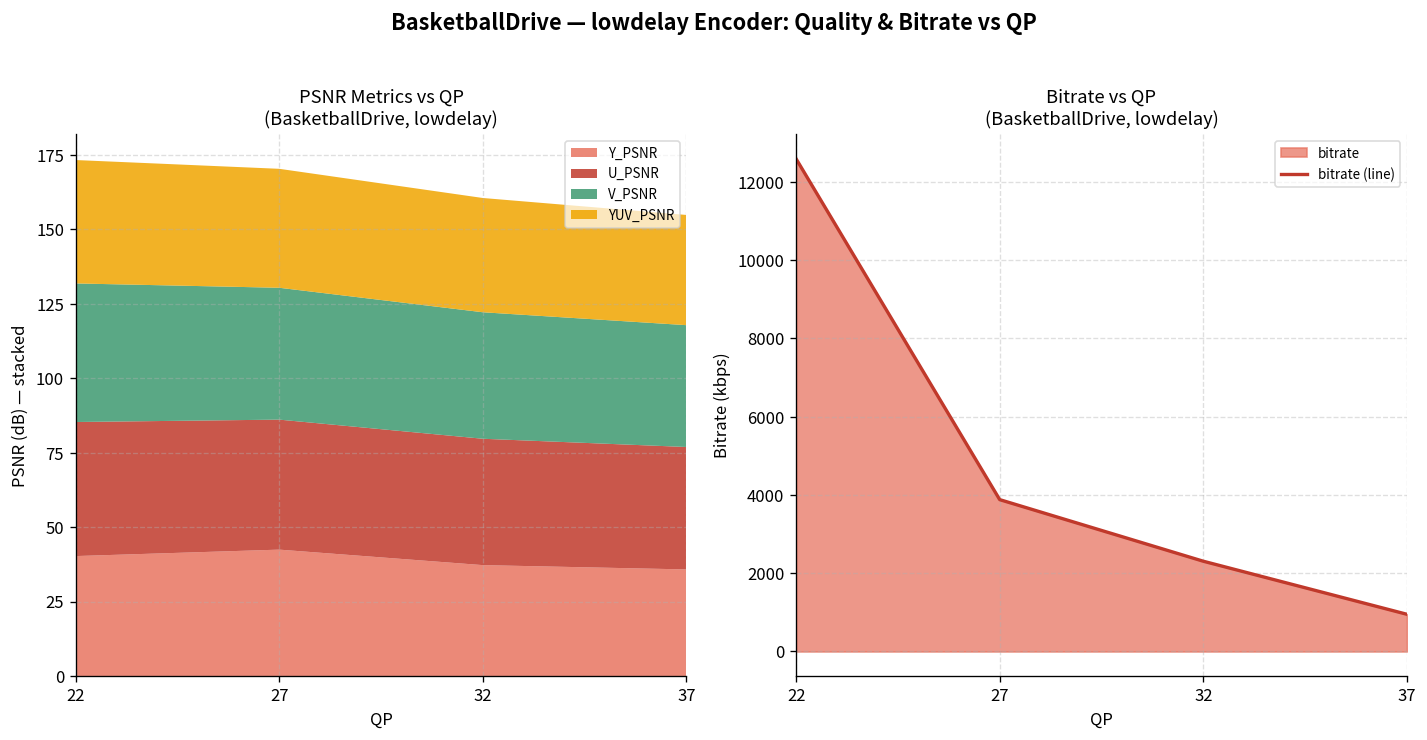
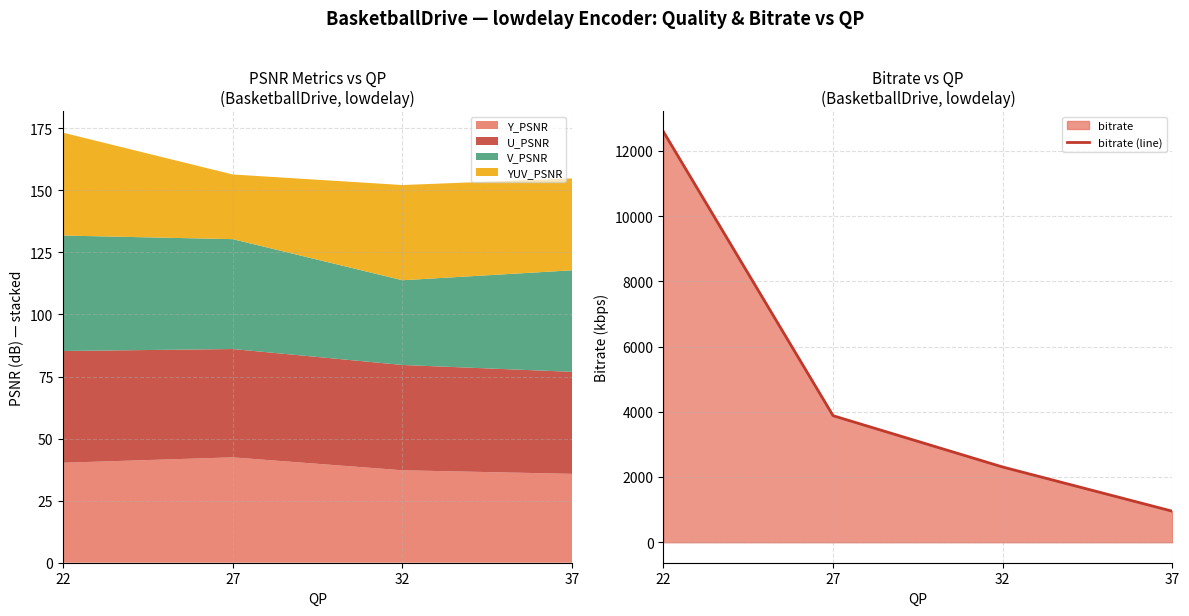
  {
    "PSNR Metrics vs QP (BasketballDrive, lowdelay)": {
      "Y_PSNR": {
        "22": 40,
        "27": 42,
        "32": 37,
        "37": 36
      },
      "U_PSNR": {
        "22": 45,
        "27": 44,
        "32": 42,
        "37": 41
      },
      "V_PSNR": {
        "22": 47,
        "27": 44,
-       "32": 42,
+       "32": 34,
        "37": 41
      },
      "YUV_PSNR": {
        "22": 41,
-       "27": 40,
+       "27": 26,
        "32": 38,
        "37": 37
      }
    },
    "Bitrate vs QP (BasketballDrive, lowdelay)": {
      "22": 12600,
      "27": 3900,
      "32": 2300,
      "37": 1000
    }
  }
